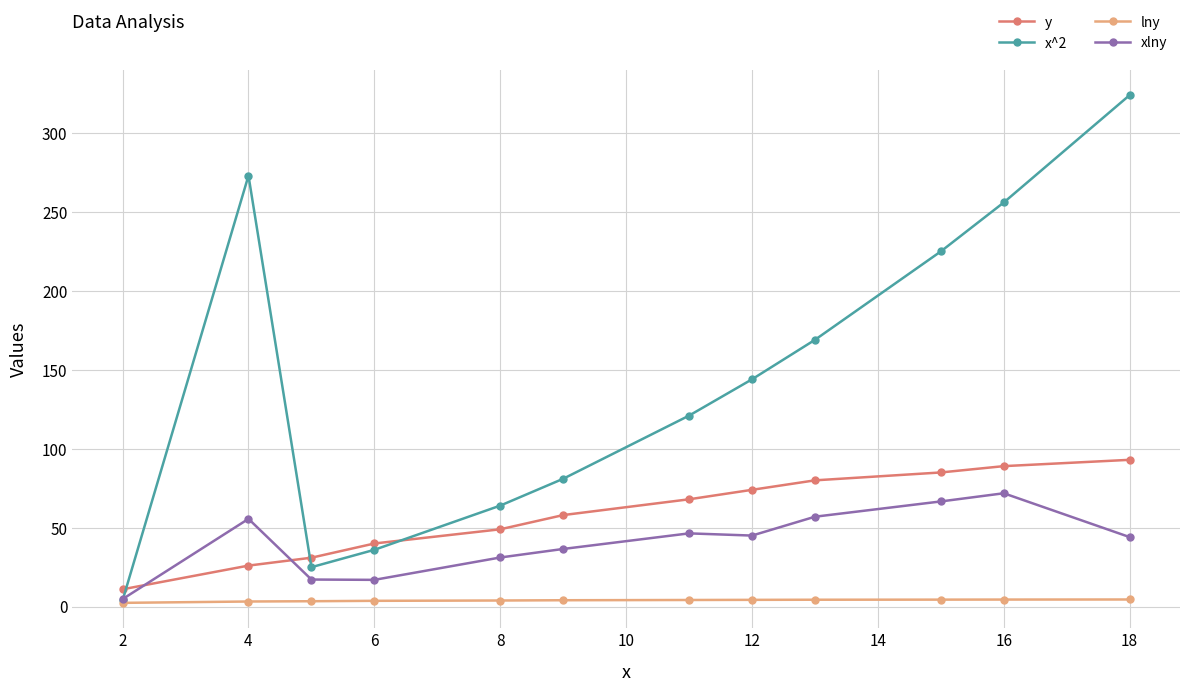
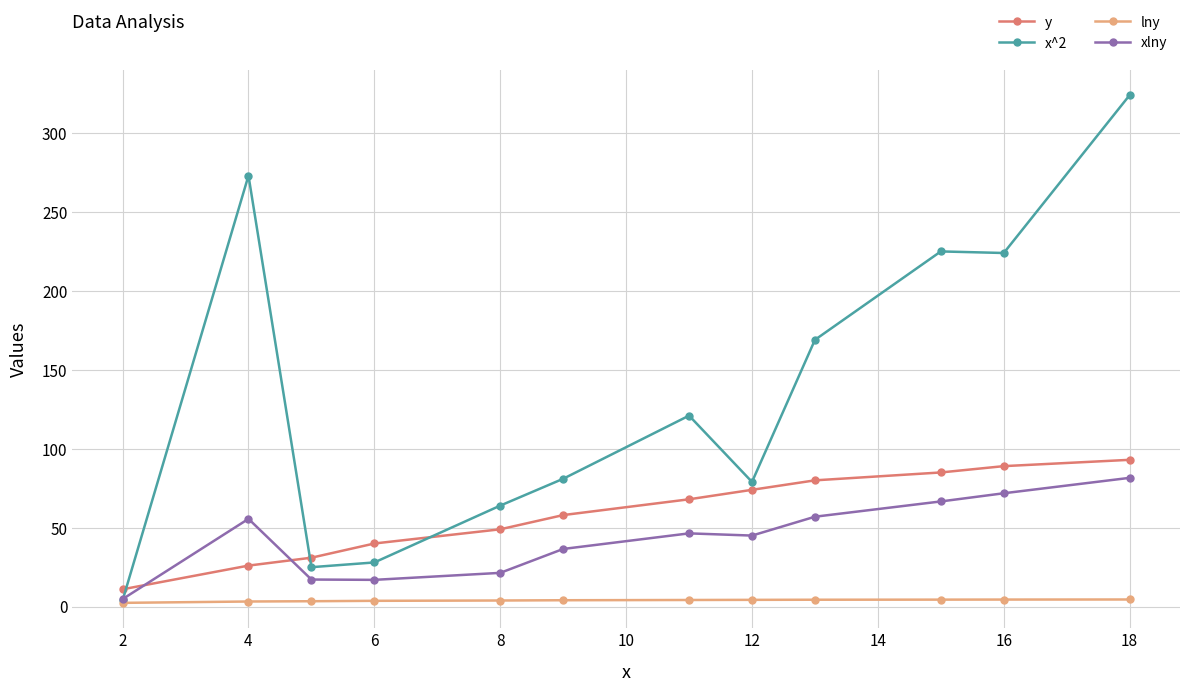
  {
    "x^2": {
      "4": 273,
-     "6": 36,
+     "6": 28,
      "8": 64,
-     "12": 144,
-     "16": 256,
+     "12": 79,
+     "16": 224,
      "18": 324
    },
    "xlny": {
      "4": 56,
      "6": 17,
-     "8": 31,
+     "8": 21,
      "12": 45,
      "16": 72,
-     "18": 44
+     "18": 82
    }
  }
